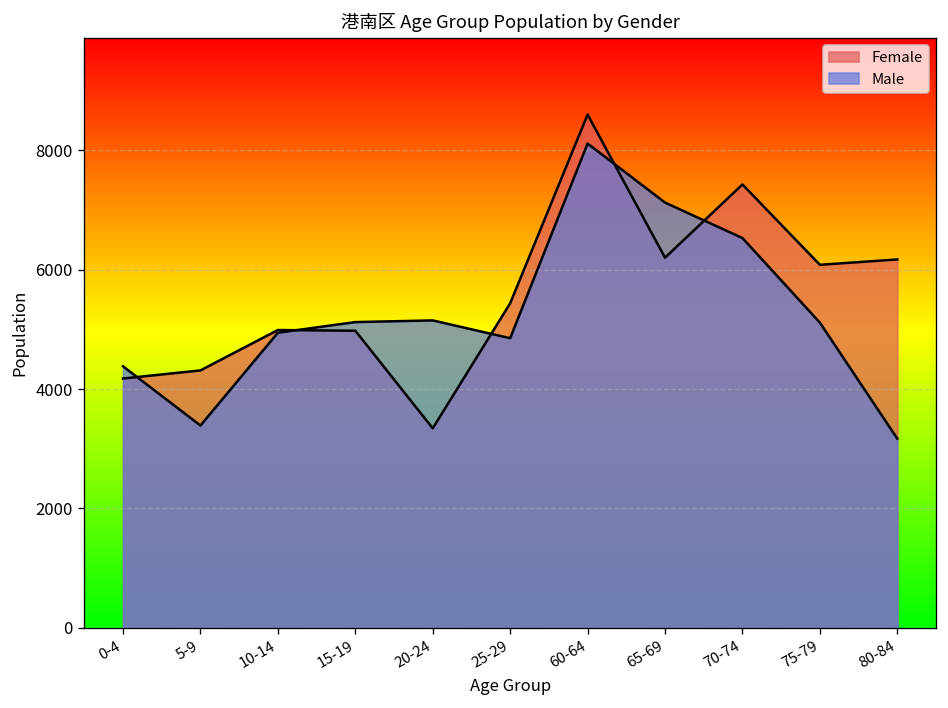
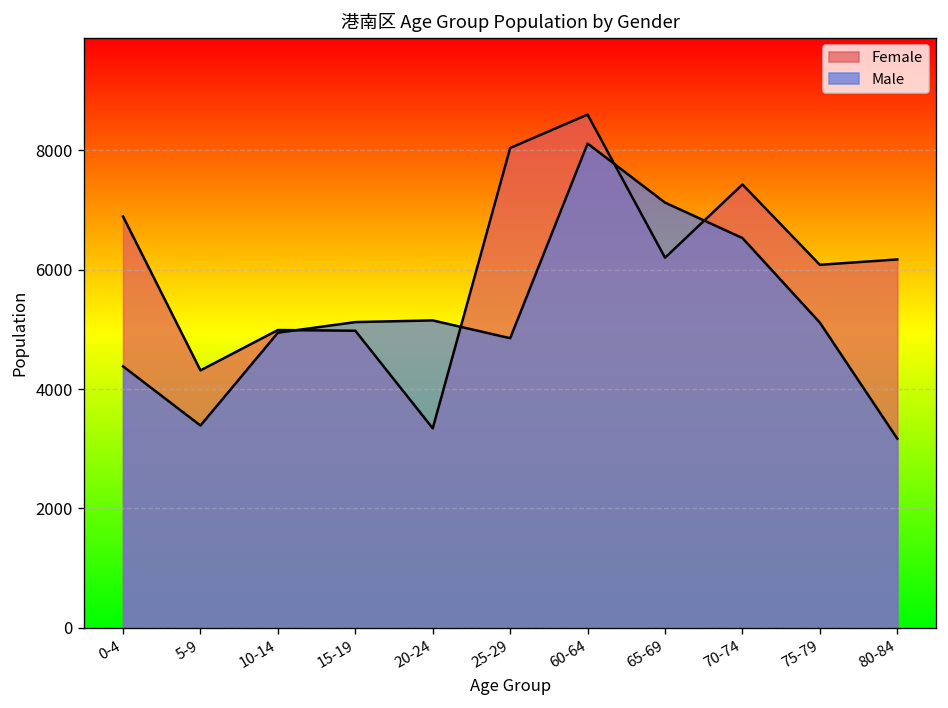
  {
    "Female": {
-     "0-4": 4200,
+     "0-4": 6900,
      "5-9": 4300,
      "15-19": 5000,
      "20-24": 3300,
-     "25-29": 5400,
+     "25-29": 8000,
      "60-64": 8600,
      "65-69": 6200,
      "70-74": 7400,
      "75-79": 6100,
      "80-84": 6200
    },
    "Male": {
      "0-4": 4400,
      "5-9": 3400,
      "15-19": 5100,
      "20-24": 5100,
      "25-29": 4900,
      "60-64": 8100,
      "65-69": 7100,
      "70-74": 6500,
      "75-79": 5100,
      "80-84": 3200
    }
  }
